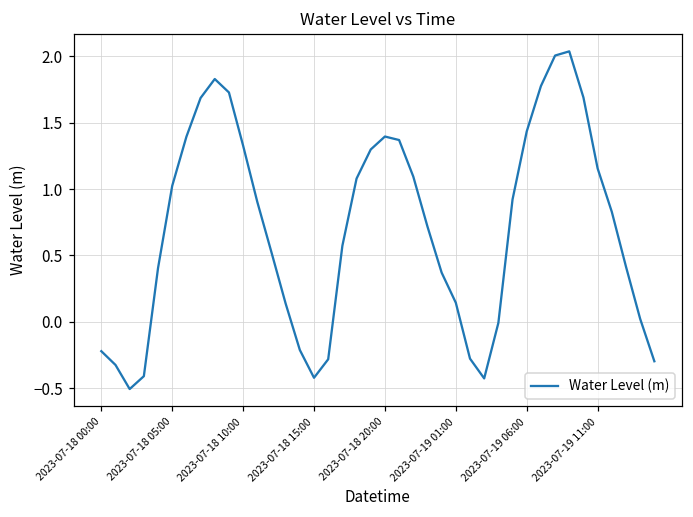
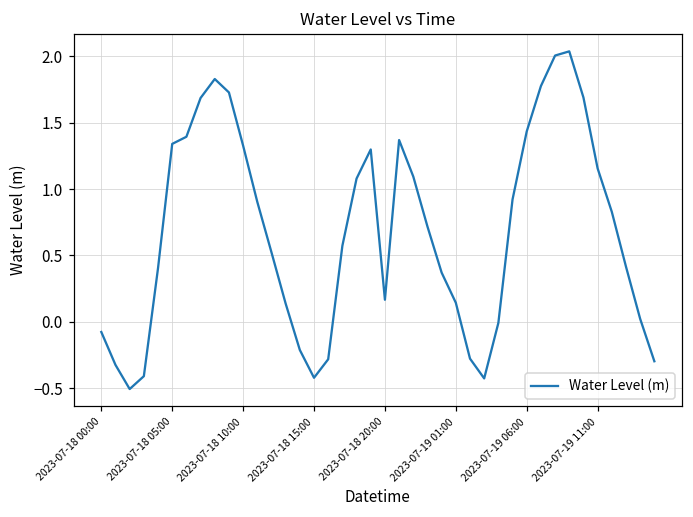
  {
-   "2023-07-18 00:00": -0.22,
-   "2023-07-18 05:00": 1.02,
+   "2023-07-18 00:00": -0.08,
+   "2023-07-18 05:00": 1.34,
    "2023-07-18 10:00": 1.33,
    "2023-07-18 15:00": -0.42,
-   "2023-07-18 20:00": 1.40,
+   "2023-07-18 20:00": 0.17,
    "2023-07-19 01:00": 0.14,
    "2023-07-19 06:00": 1.43,
    "2023-07-19 11:00": 1.16
  }
